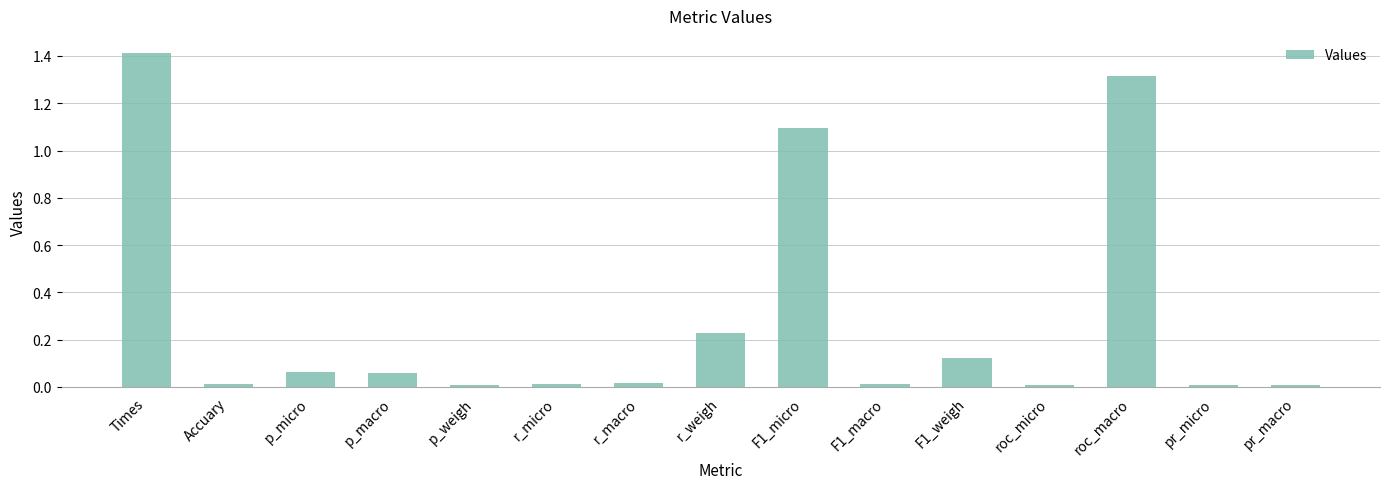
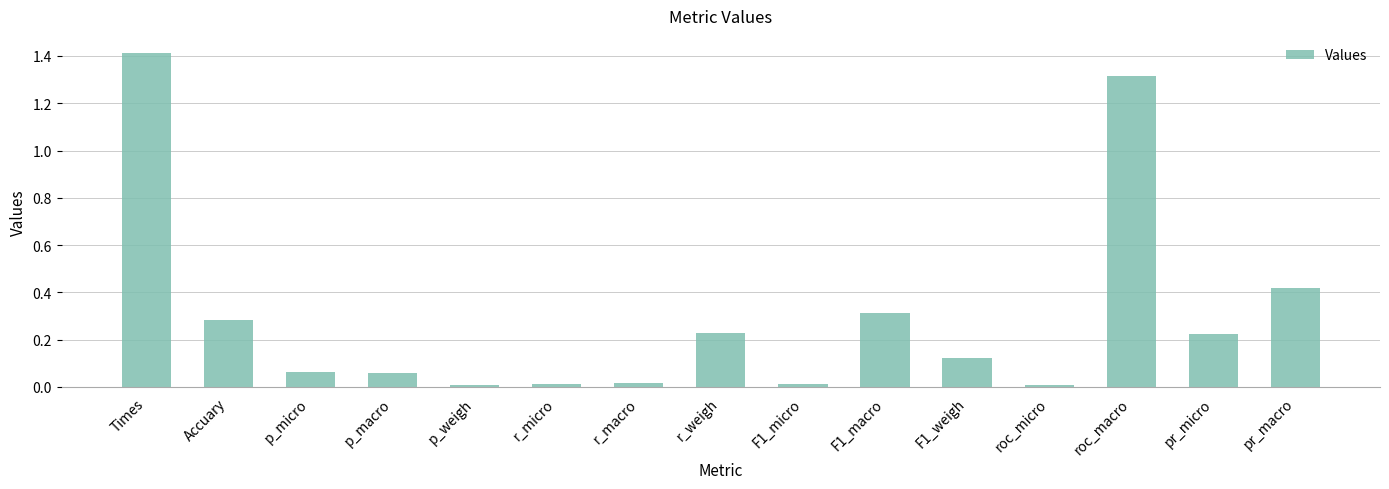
  {
    "Times": 1.41,
-   "Accuary": 0.01,
+   "Accuary": 0.28,
    "p_micro": 0.06,
    "p_macro": 0.06,
    "r_micro": 0.01,
    "r_macro": 0.02,
    "r_weigh": 0.23,
-   "F1_micro": 1.10,
-   "F1_macro": 0.01,
+   "F1_micro": 0.01,
+   "F1_macro": 0.31,
    "F1_weigh": 0.12,
    "roc_macro": 1.32,
-   "pr_micro": 0.01,
-   "pr_macro": 0.01
+   "pr_micro": 0.23,
+   "pr_macro": 0.42
  }
